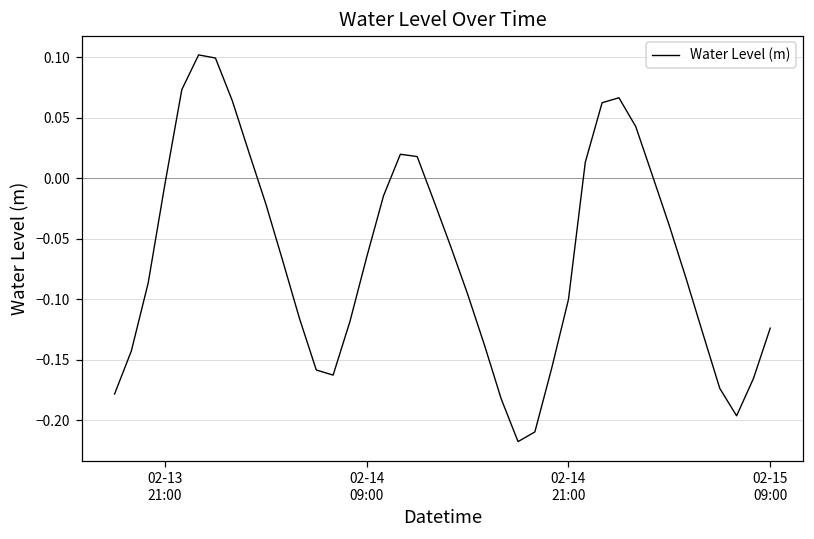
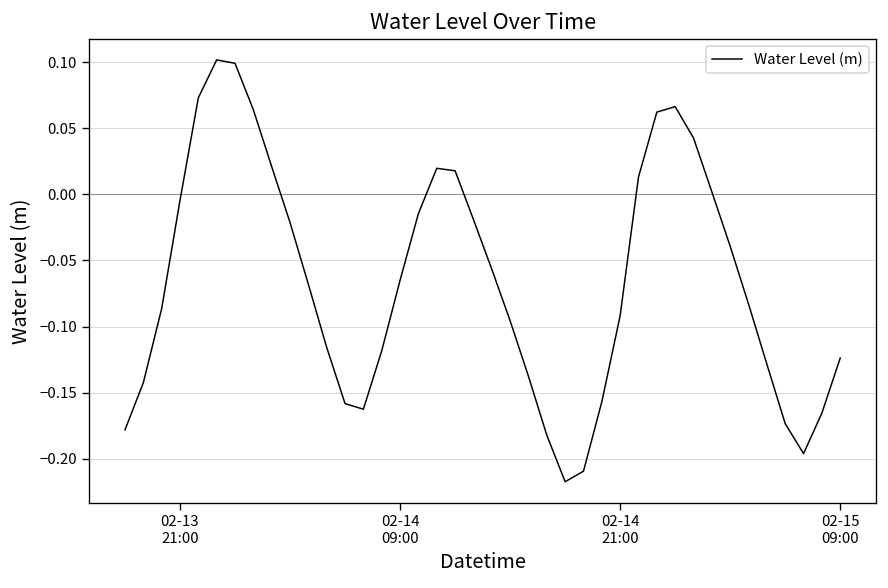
  {
    "02-13 21:00": -0.005,
    "02-14 09:00": -0.065,
-   "02-14 21:00": -0.100,
+   "02-14 21:00": -0.092,
    "02-15 09:00": -0.124
  }
